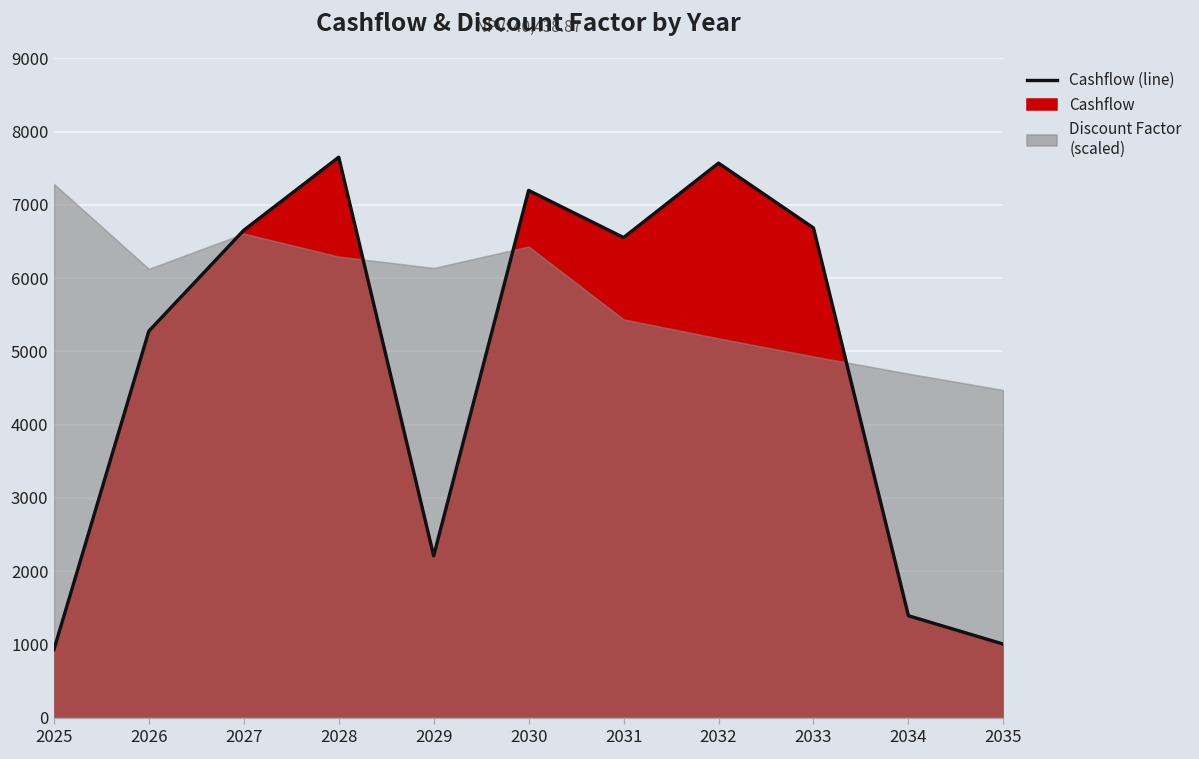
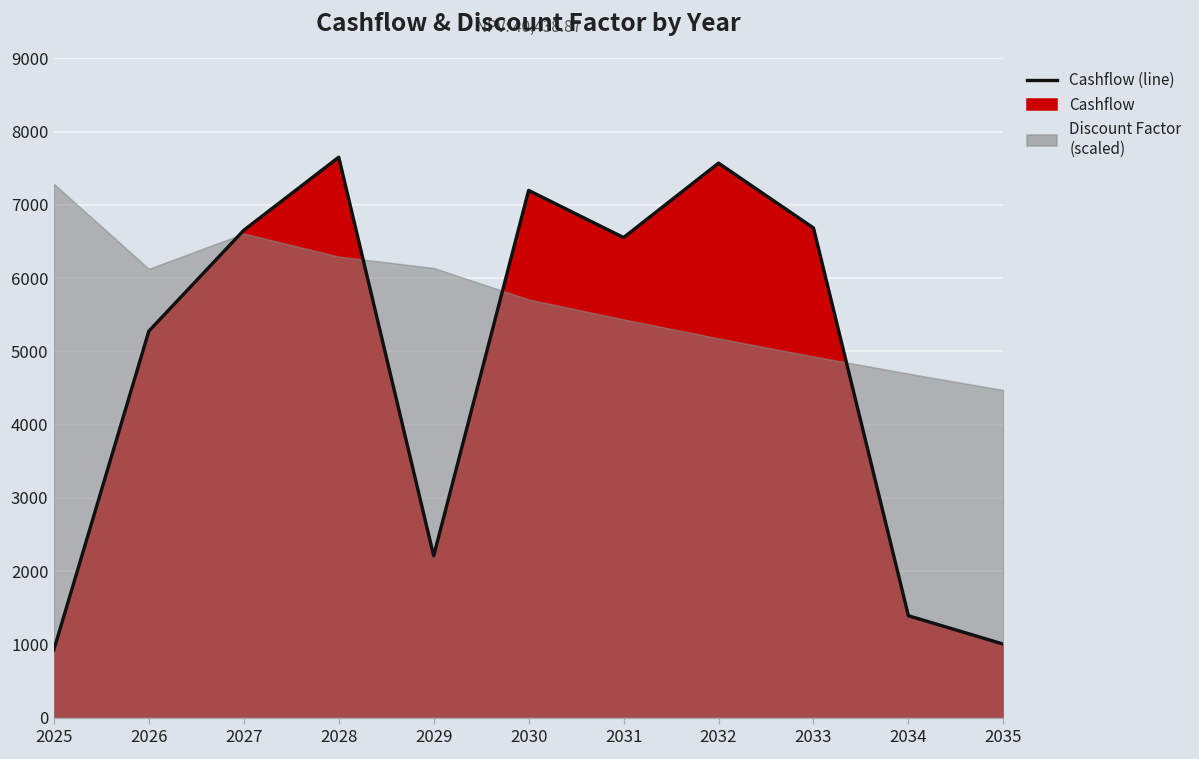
  {
    "Cashflow": {
      "2025": 900,
      "2026": 5300,
      "2027": 6700,
      "2028": 7700,
      "2029": 2200,
      "2030": 7200,
      "2031": 6600,
      "2032": 7600,
      "2033": 6700,
      "2034": 1400,
      "2035": 1000
    },
    "Discount Factor (scaled)": {
      "2025": 7300,
      "2026": 6100,
      "2027": 6600,
      "2028": 6300,
      "2029": 6100,
-     "2030": 6400,
+     "2030": 5700,
      "2031": 5400,
      "2032": 5200,
      "2033": 4900,
      "2034": 4700,
      "2035": 4500
    }
  }
